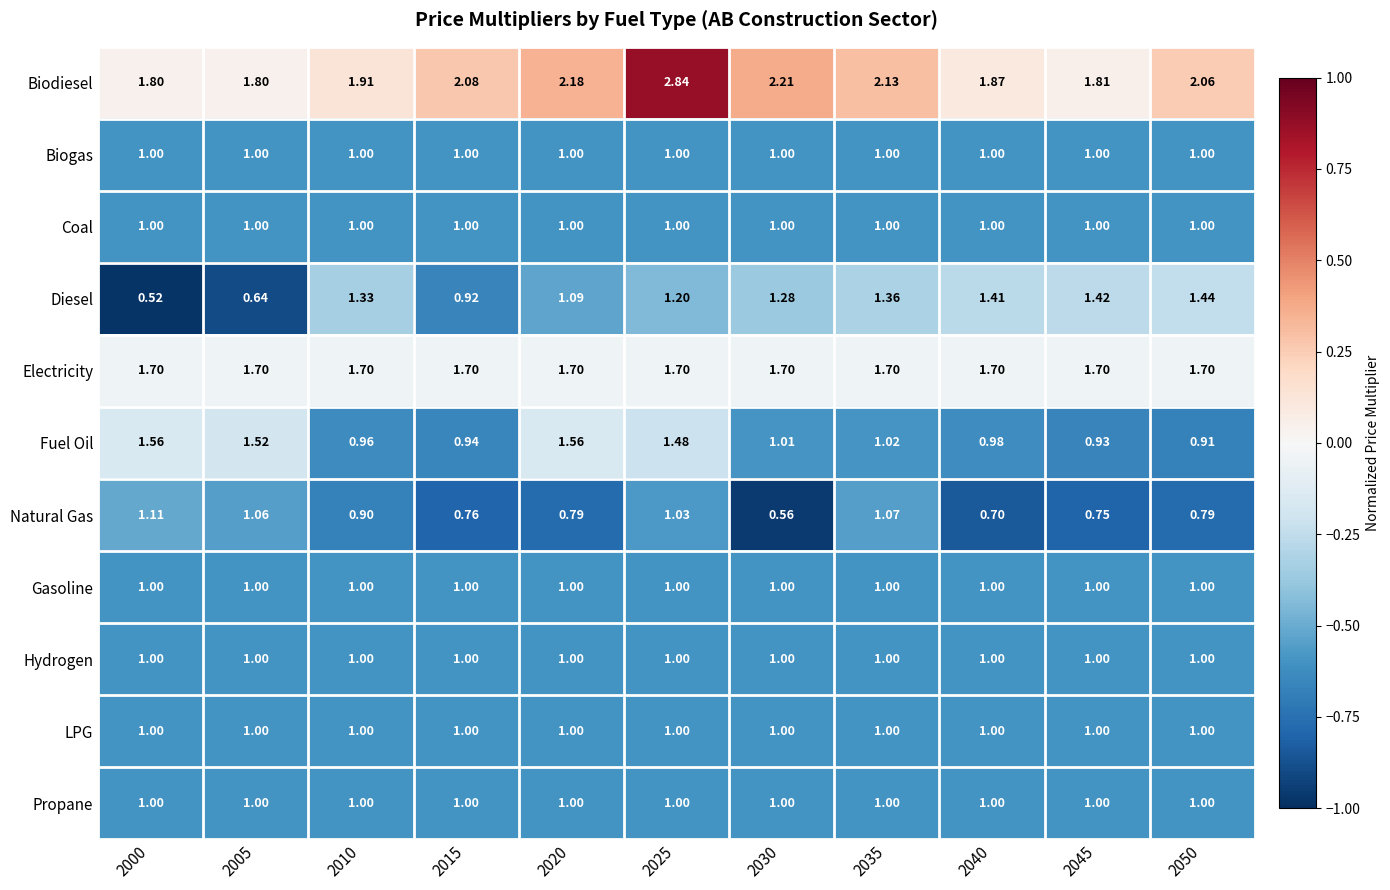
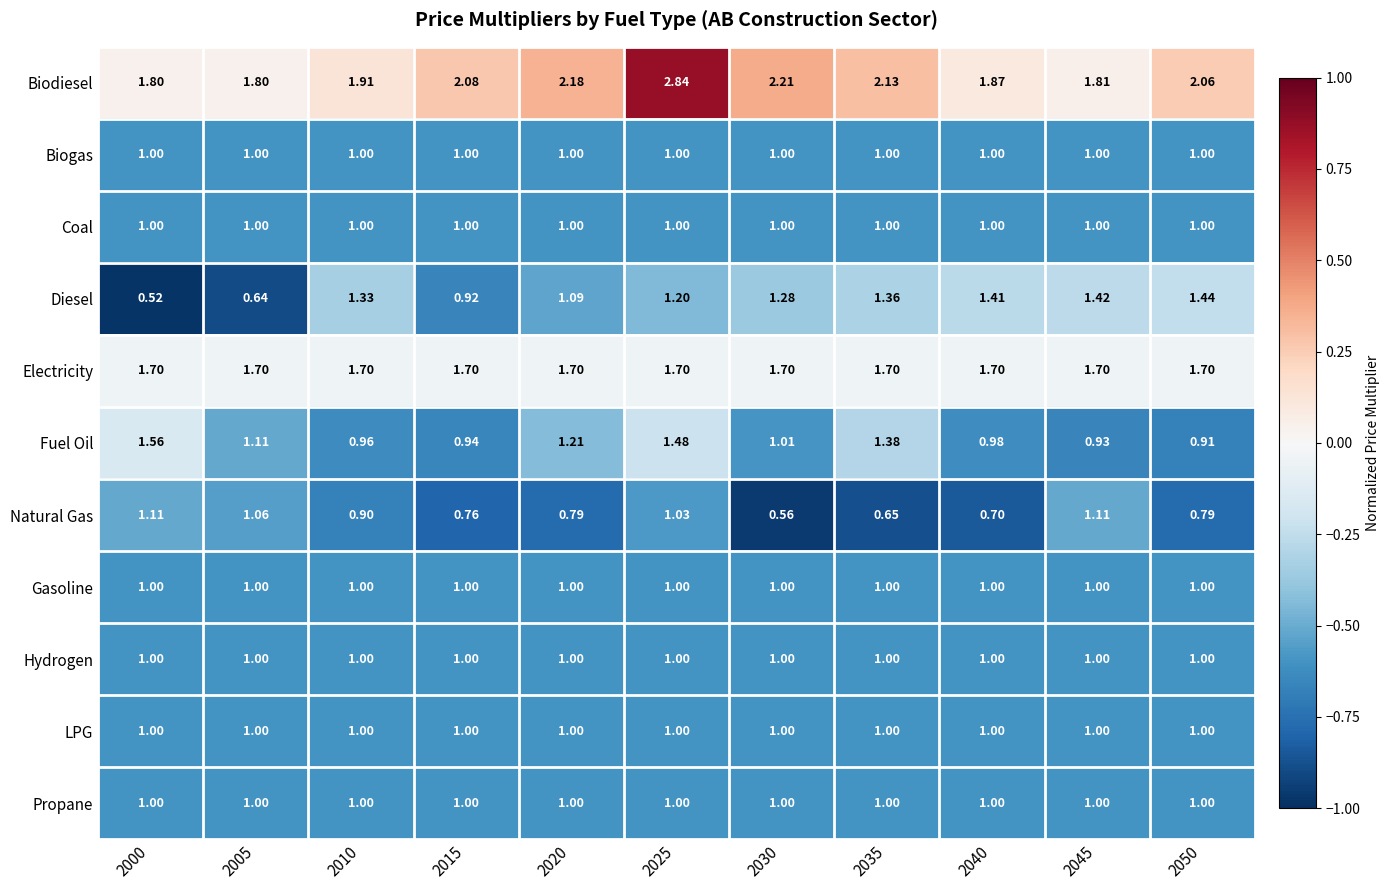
  {
    "Biodiesel": {
      "2000": 1.80,
      "2005": 1.80,
      "2010": 1.91,
      "2015": 2.08,
      "2020": 2.18,
      "2025": 2.84,
      "2030": 2.21,
      "2035": 2.13,
      "2040": 1.87,
      "2045": 1.81,
      "2050": 2.06
    },
    "Biogas": {
      "2000": 1.00,
      "2005": 1.00,
      "2010": 1.00,
      "2015": 1.00,
      "2020": 1.00,
      "2025": 1.00,
      "2030": 1.00,
      "2035": 1.00,
      "2040": 1.00,
      "2045": 1.00,
      "2050": 1.00
    },
    "Coal": {
      "2000": 1.00,
      "2005": 1.00,
      "2010": 1.00,
      "2015": 1.00,
      "2020": 1.00,
      "2025": 1.00,
      "2030": 1.00,
      "2035": 1.00,
      "2040": 1.00,
      "2045": 1.00,
      "2050": 1.00
    },
    "Diesel": {
      "2000": 0.52,
      "2005": 0.64,
      "2010": 1.33,
      "2015": 0.92,
      "2020": 1.09,
      "2025": 1.20,
      "2030": 1.28,
      "2035": 1.36,
      "2040": 1.41,
      "2045": 1.42,
      "2050": 1.44
    },
    "Electricity": {
      "2000": 1.70,
      "2005": 1.70,
      "2010": 1.70,
      "2015": 1.70,
      "2020": 1.70,
      "2025": 1.70,
      "2030": 1.70,
      "2035": 1.70,
      "2040": 1.70,
      "2045": 1.70,
      "2050": 1.70
    },
    "Fuel Oil": {
      "2000": 1.56,
-     "2005": 1.52,
+     "2005": 1.11,
      "2010": 0.96,
      "2015": 0.94,
-     "2020": 1.56,
+     "2020": 1.21,
      "2025": 1.48,
      "2030": 1.01,
-     "2035": 1.02,
+     "2035": 1.38,
      "2040": 0.98,
      "2045": 0.93,
      "2050": 0.91
    },
    "Natural Gas": {
      "2000": 1.11,
      "2005": 1.06,
      "2010": 0.90,
      "2015": 0.76,
      "2020": 0.79,
      "2025": 1.03,
      "2030": 0.56,
-     "2035": 1.07,
+     "2035": 0.65,
      "2040": 0.70,
-     "2045": 0.75,
+     "2045": 1.11,
      "2050": 0.79
    },
    "Gasoline": {
      "2000": 1.00,
      "2005": 1.00,
      "2010": 1.00,
      "2015": 1.00,
      "2020": 1.00,
      "2025": 1.00,
      "2030": 1.00,
      "2035": 1.00,
      "2040": 1.00,
      "2045": 1.00,
      "2050": 1.00
    },
    "Hydrogen": {
      "2000": 1.00,
      "2005": 1.00,
      "2010": 1.00,
      "2015": 1.00,
      "2020": 1.00,
      "2025": 1.00,
      "2030": 1.00,
      "2035": 1.00,
      "2040": 1.00,
      "2045": 1.00,
      "2050": 1.00
    },
    "LPG": {
      "2000": 1.00,
      "2005": 1.00,
      "2010": 1.00,
      "2015": 1.00,
      "2020": 1.00,
      "2025": 1.00,
      "2030": 1.00,
      "2035": 1.00,
      "2040": 1.00,
      "2045": 1.00,
      "2050": 1.00
    },
    "Propane": {
      "2000": 1.00,
      "2005": 1.00,
      "2010": 1.00,
      "2015": 1.00,
      "2020": 1.00,
      "2025": 1.00,
      "2030": 1.00,
      "2035": 1.00,
      "2040": 1.00,
      "2045": 1.00,
      "2050": 1.00
    }
  }
